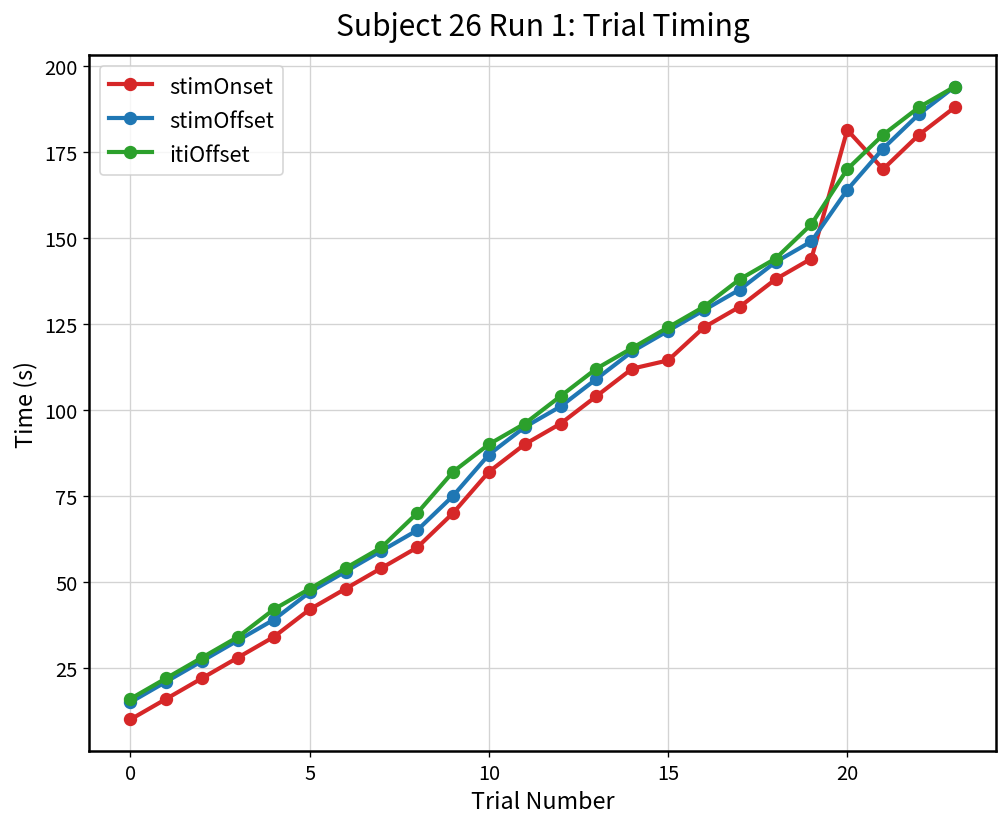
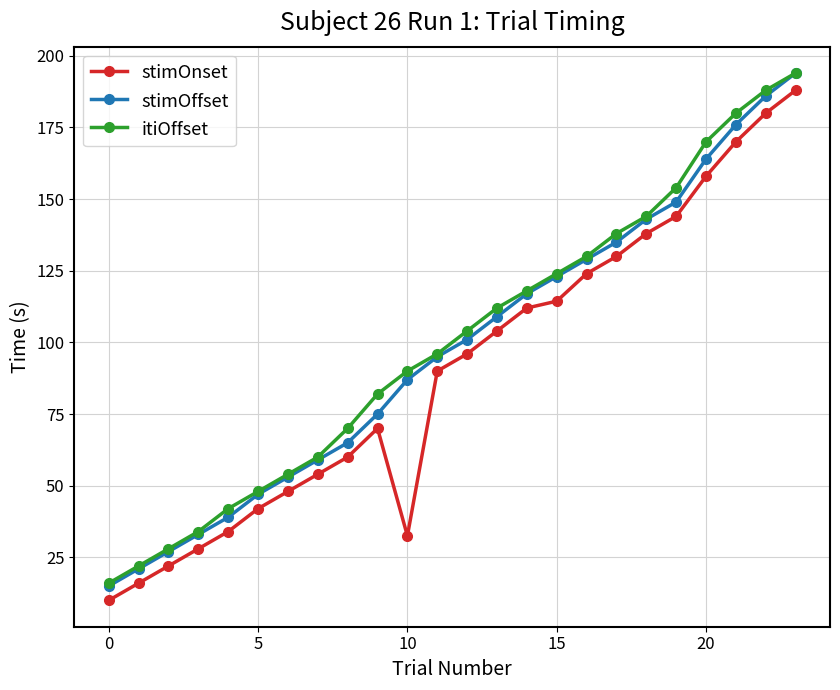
  {
    "stimOnset": {
      "0": 10,
      "5": 42,
-     "10": 82,
+     "10": 33,
      "15": 114,
-     "20": 181
+     "20": 158
    },
    "stimOffset": {
      "0": 15,
      "5": 47,
      "10": 87,
      "15": 123,
      "20": 164
    },
    "itiOffset": {
      "0": 16,
      "5": 48,
      "10": 90,
      "15": 124,
      "20": 170
    }
  }
